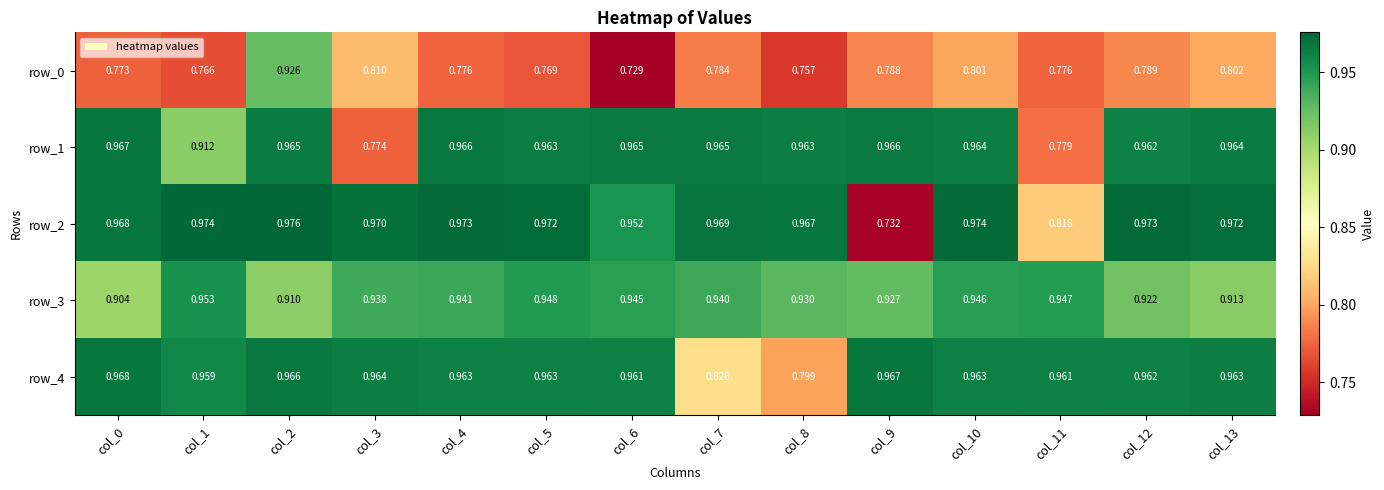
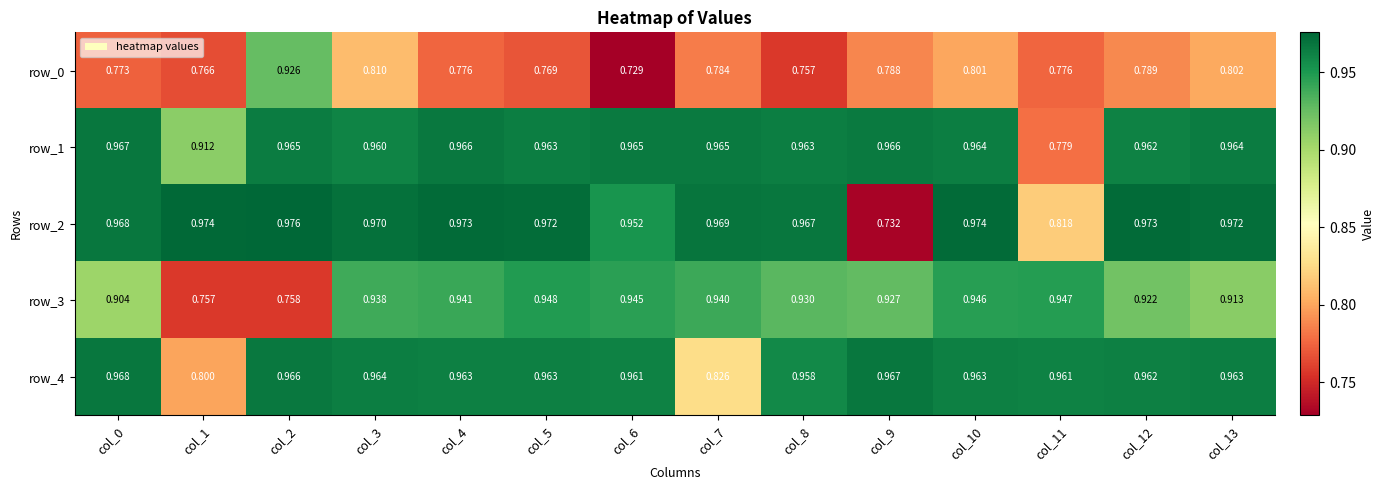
  {
    "row_0": {
      "col_0": 0.773,
      "col_1": 0.766,
      "col_2": 0.926,
      "col_3": 0.810,
      "col_4": 0.776,
      "col_5": 0.769,
      "col_6": 0.729,
      "col_7": 0.784,
      "col_8": 0.757,
      "col_9": 0.788,
      "col_10": 0.801,
      "col_11": 0.776,
      "col_12": 0.789,
      "col_13": 0.802
    },
    "row_1": {
      "col_0": 0.967,
      "col_1": 0.912,
      "col_2": 0.965,
-     "col_3": 0.774,
+     "col_3": 0.960,
      "col_4": 0.966,
      "col_5": 0.963,
      "col_6": 0.965,
      "col_7": 0.965,
      "col_8": 0.963,
      "col_9": 0.966,
      "col_10": 0.964,
      "col_11": 0.779,
      "col_12": 0.962,
      "col_13": 0.964
    },
    "row_2": {
      "col_0": 0.968,
      "col_1": 0.974,
      "col_2": 0.976,
      "col_3": 0.970,
      "col_4": 0.973,
      "col_5": 0.972,
      "col_6": 0.952,
      "col_7": 0.969,
      "col_8": 0.967,
      "col_9": 0.732,
      "col_10": 0.974,
      "col_11": 0.818,
      "col_12": 0.973,
      "col_13": 0.972
    },
    "row_3": {
      "col_0": 0.904,
-     "col_1": 0.953,
-     "col_2": 0.910,
+     "col_1": 0.757,
+     "col_2": 0.758,
      "col_3": 0.938,
      "col_4": 0.941,
      "col_5": 0.948,
      "col_6": 0.945,
      "col_7": 0.940,
      "col_8": 0.930,
      "col_9": 0.927,
      "col_10": 0.946,
      "col_11": 0.947,
      "col_12": 0.922,
      "col_13": 0.913
    },
    "row_4": {
      "col_0": 0.968,
-     "col_1": 0.959,
+     "col_1": 0.800,
      "col_2": 0.966,
      "col_3": 0.964,
      "col_4": 0.963,
      "col_5": 0.963,
      "col_6": 0.961,
      "col_7": 0.826,
-     "col_8": 0.799,
+     "col_8": 0.958,
      "col_9": 0.967,
      "col_10": 0.963,
      "col_11": 0.961,
      "col_12": 0.962,
      "col_13": 0.963
    }
  }
